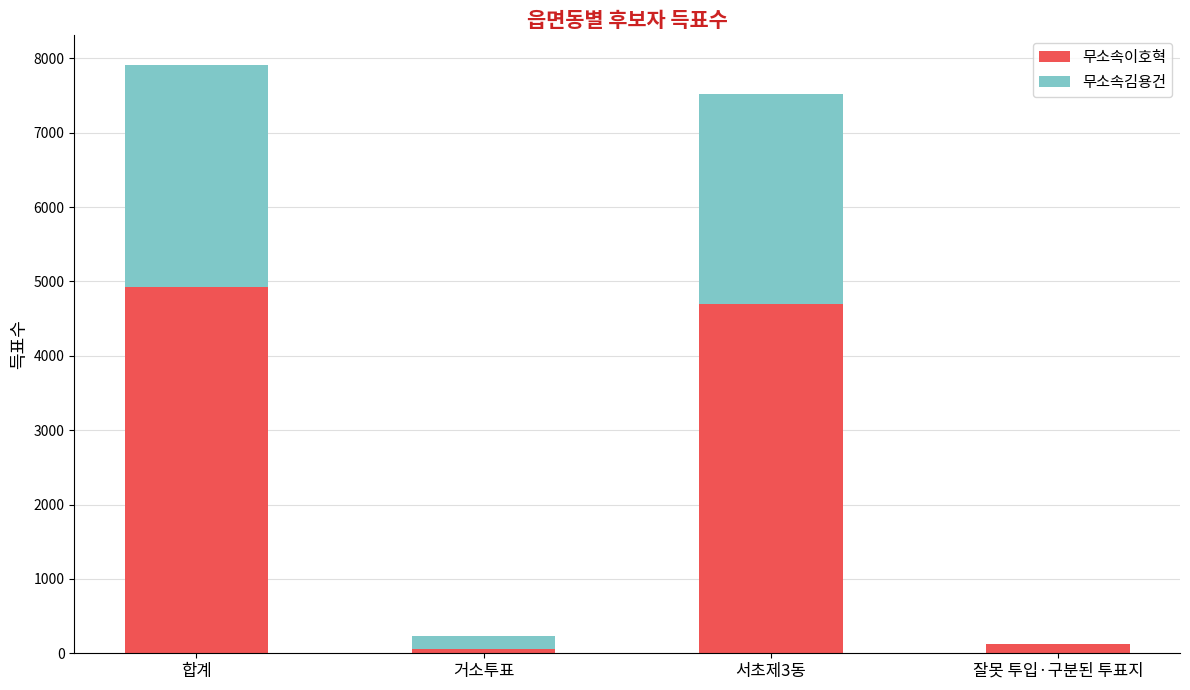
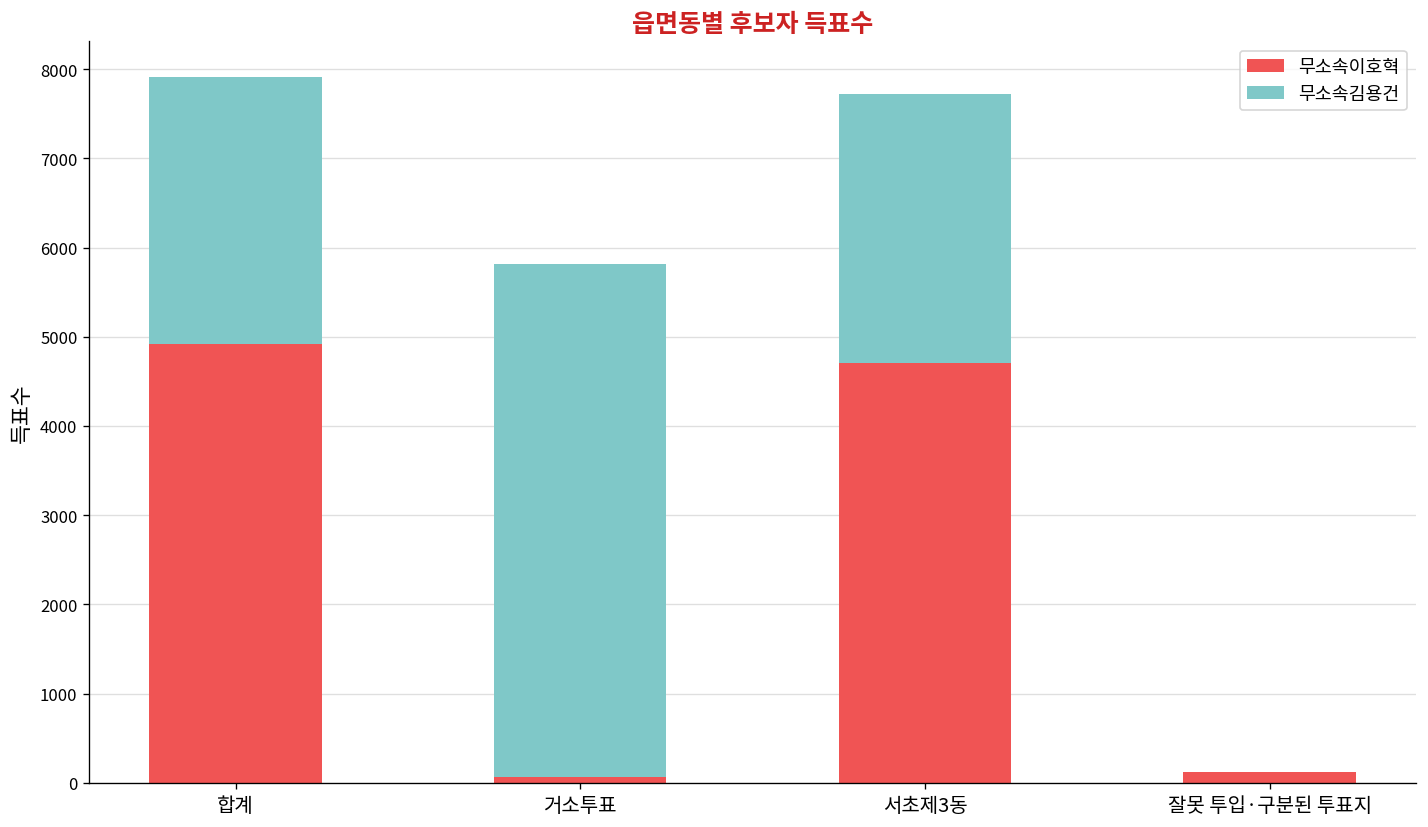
  {
    "무소속이호혁": {
      "합계": 4900,
      "거소투표": 100,
      "서초제3동": 4700,
      "잘못 투입·구분된 투표지": 100
    },
    "무소속김용건": {
      "합계": 3000,
-     "거소투표": 200,
-     "서초제3동": 2800
+     "거소투표": 5800,
+     "서초제3동": 3000
    }
  }
